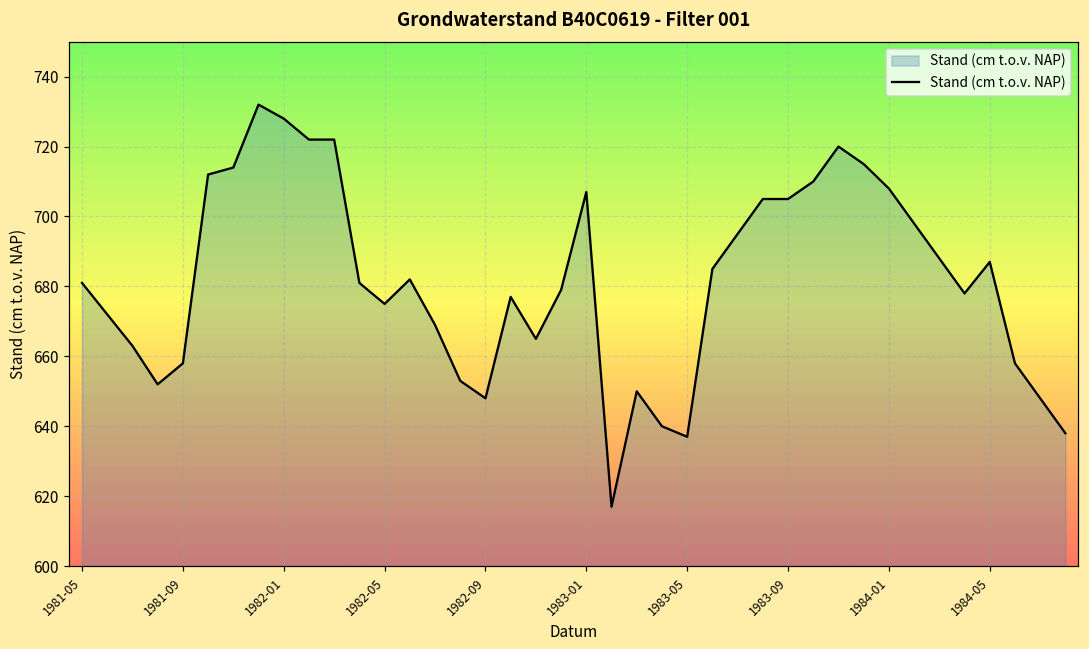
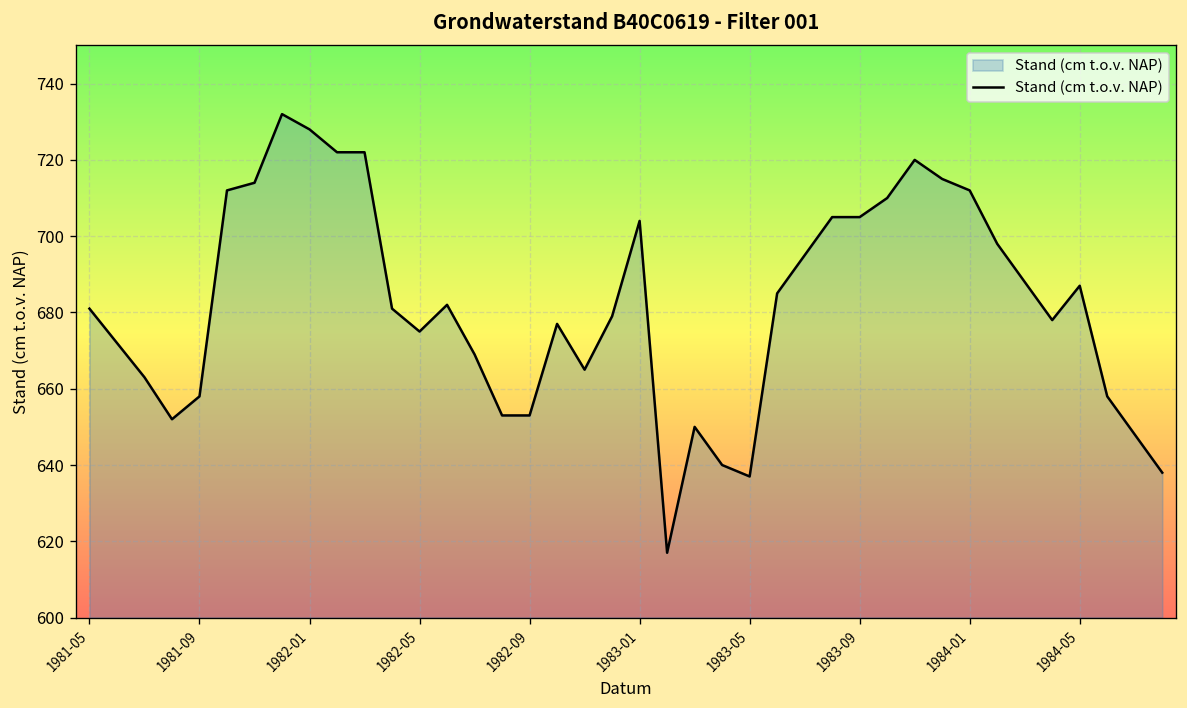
  {
    "1981-05": 681,
    "1981-09": 658,
    "1982-01": 728,
    "1982-05": 675,
-   "1982-09": 648,
-   "1983-01": 707,
+   "1982-09": 653,
+   "1983-01": 704,
    "1983-05": 637,
    "1983-09": 705,
-   "1984-01": 708,
+   "1984-01": 712,
    "1984-05": 687
  }
